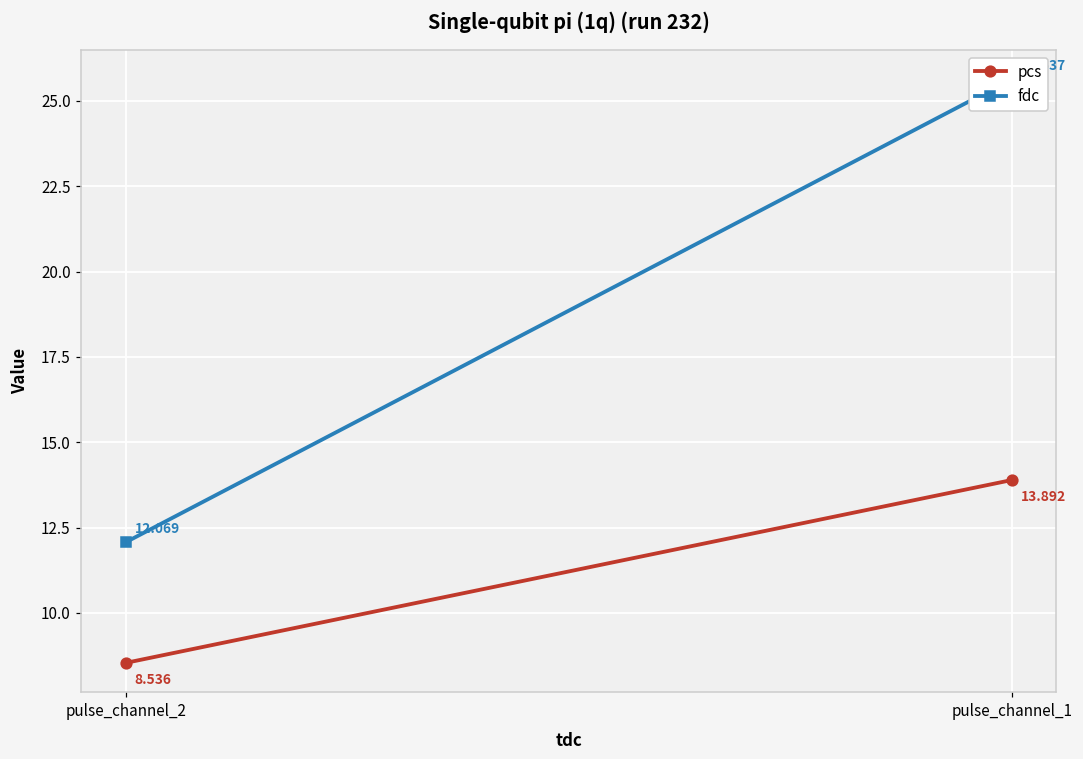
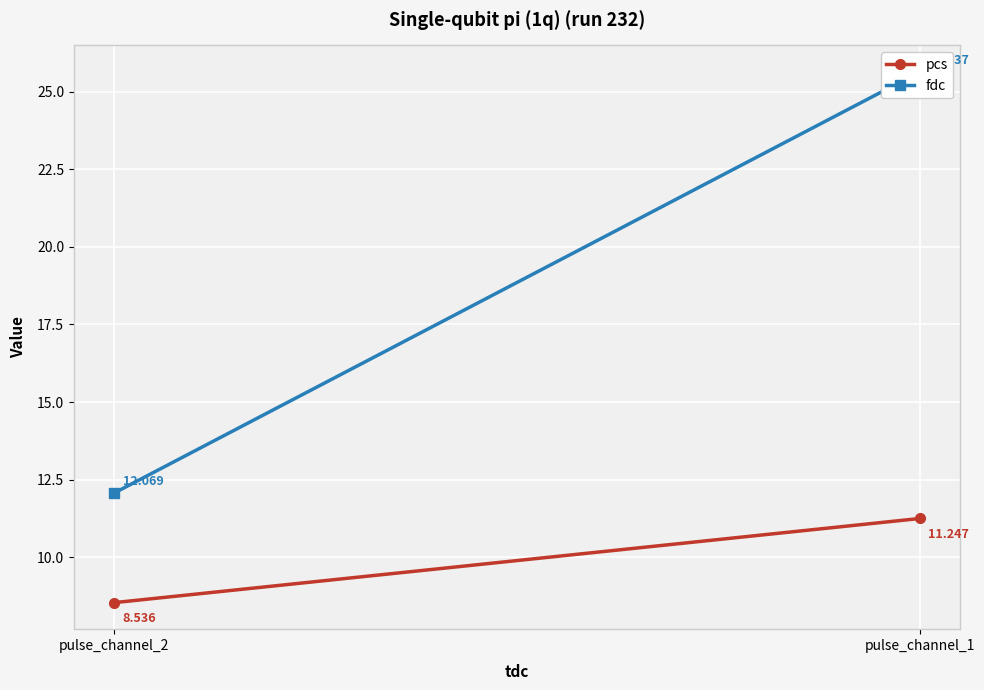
  {
    "pcs": {
      "pulse_channel_2": 8.536,
-     "pulse_channel_1": 13.892
+     "pulse_channel_1": 11.247
    },
    "fdc": {
      "pulse_channel_2": 12.069
    }
  }
